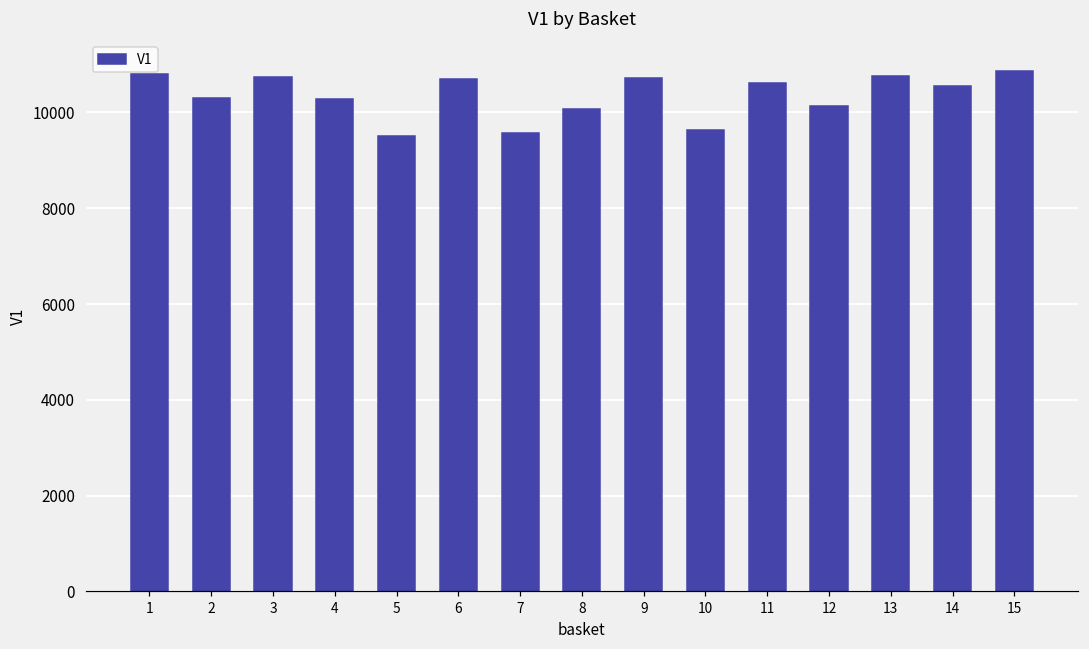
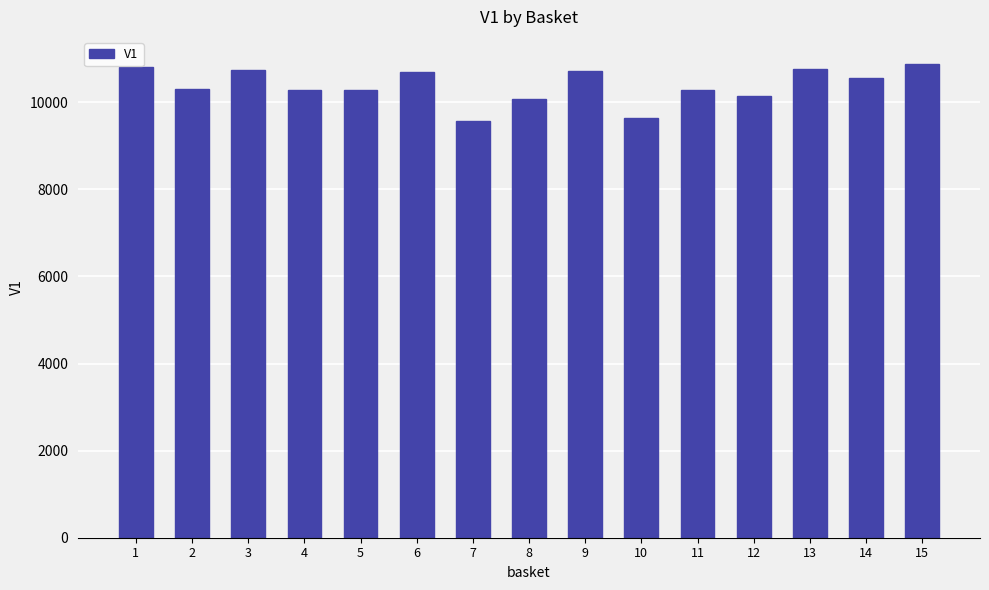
  {
    "1": 10800,
    "2": 10300,
    "3": 10700,
    "4": 10300,
-   "5": 9500,
+   "5": 10300,
    "6": 10700,
    "7": 9600,
    "8": 10100,
    "9": 10700,
    "10": 9600,
-   "11": 10600,
+   "11": 10300,
    "12": 10100,
    "13": 10800,
    "14": 10600,
    "15": 10900
  }
